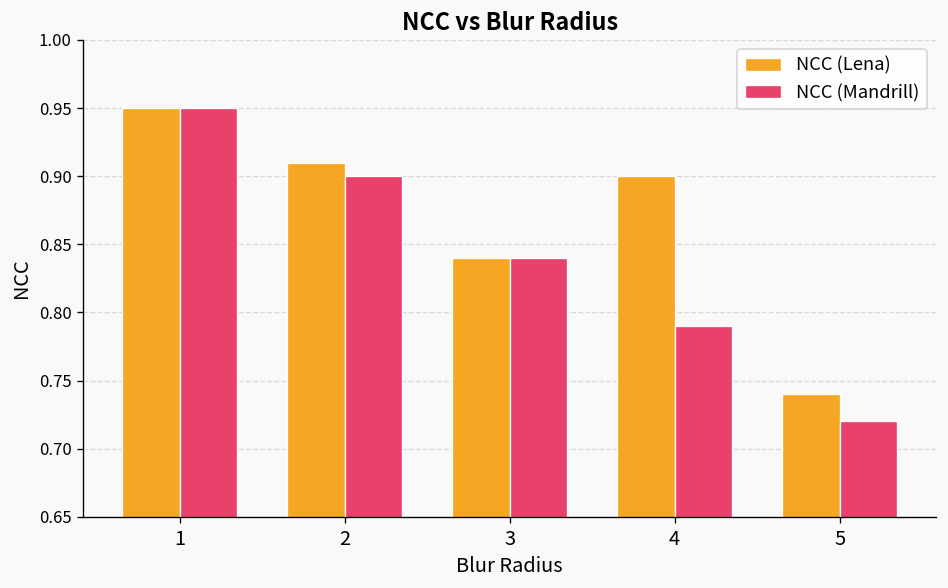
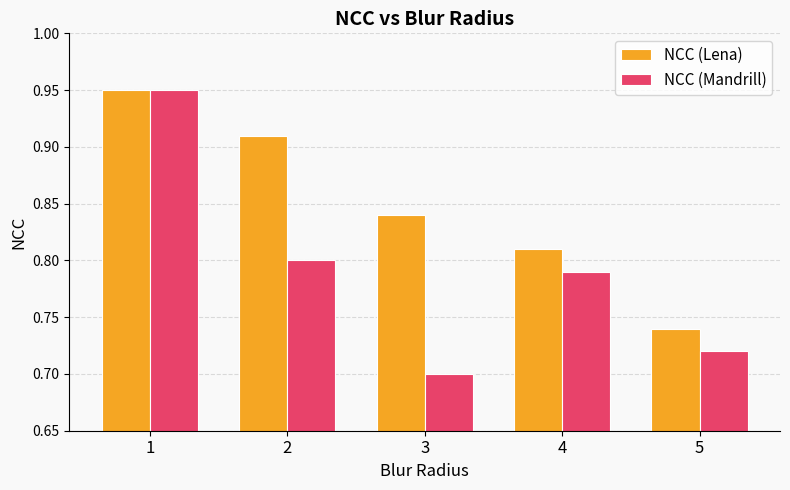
  {
    "NCC (Lena)": {
      "1": 0.95,
      "2": 0.91,
      "3": 0.84,
-     "4": 0.90,
+     "4": 0.81,
      "5": 0.74
    },
    "NCC (Mandrill)": {
      "1": 0.95,
-     "2": 0.9,
-     "3": 0.84,
+     "2": 0.8,
+     "3": 0.70,
      "4": 0.79,
      "5": 0.72
    }
  }
